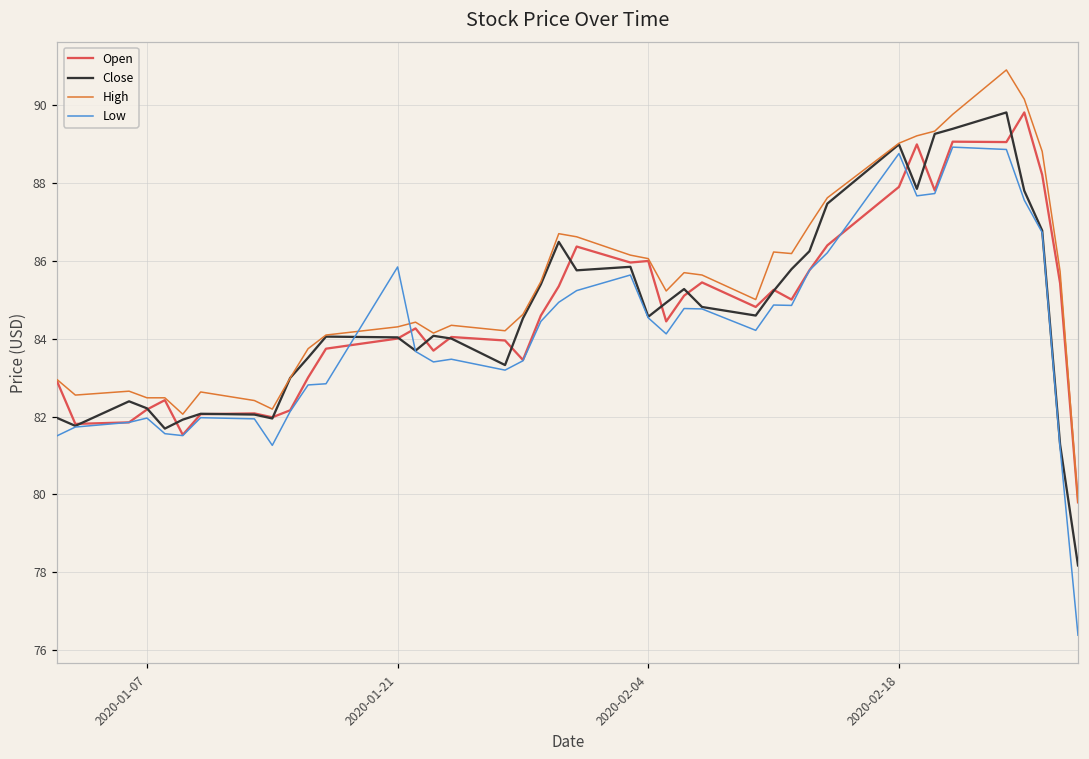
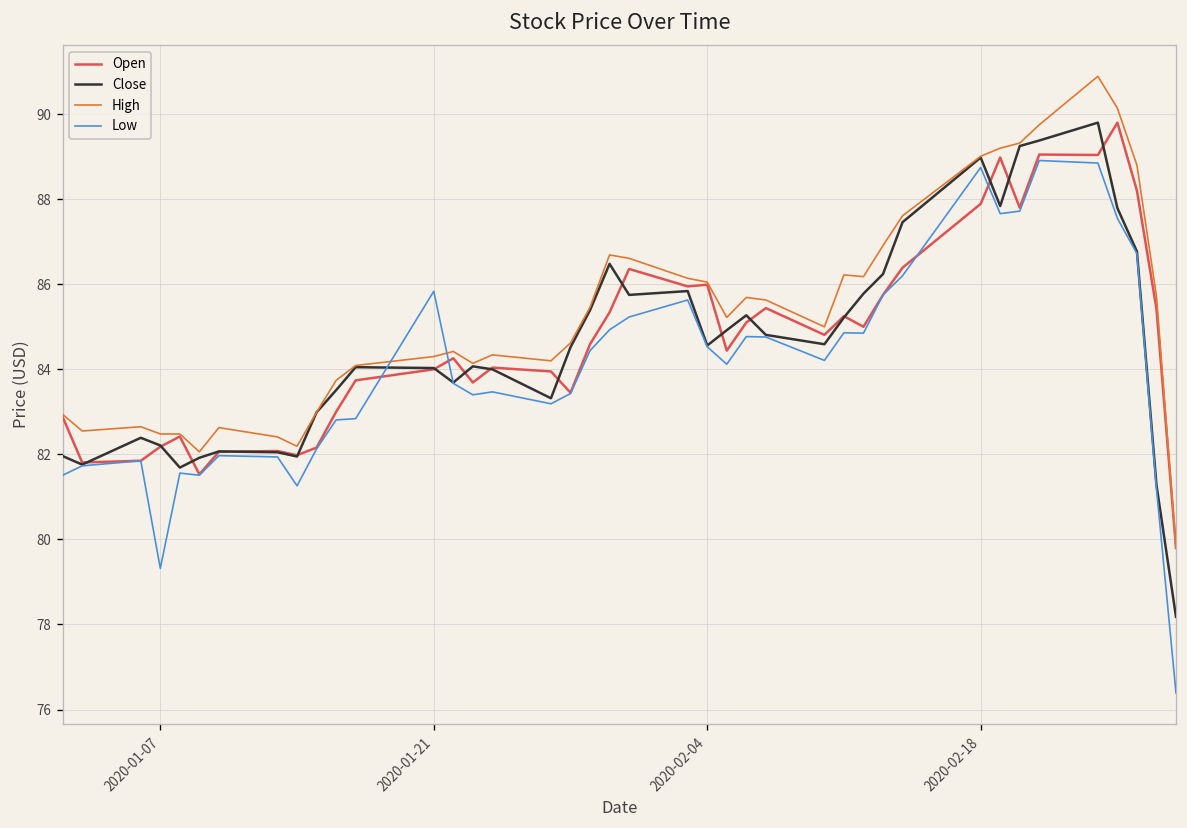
  {
    "Low": {
-     "2020-01-07": 82.0,
+     "2020-01-07": 79.3,
      "2020-01-21": 85.8,
      "2020-02-18": 88.7
    }
  }
